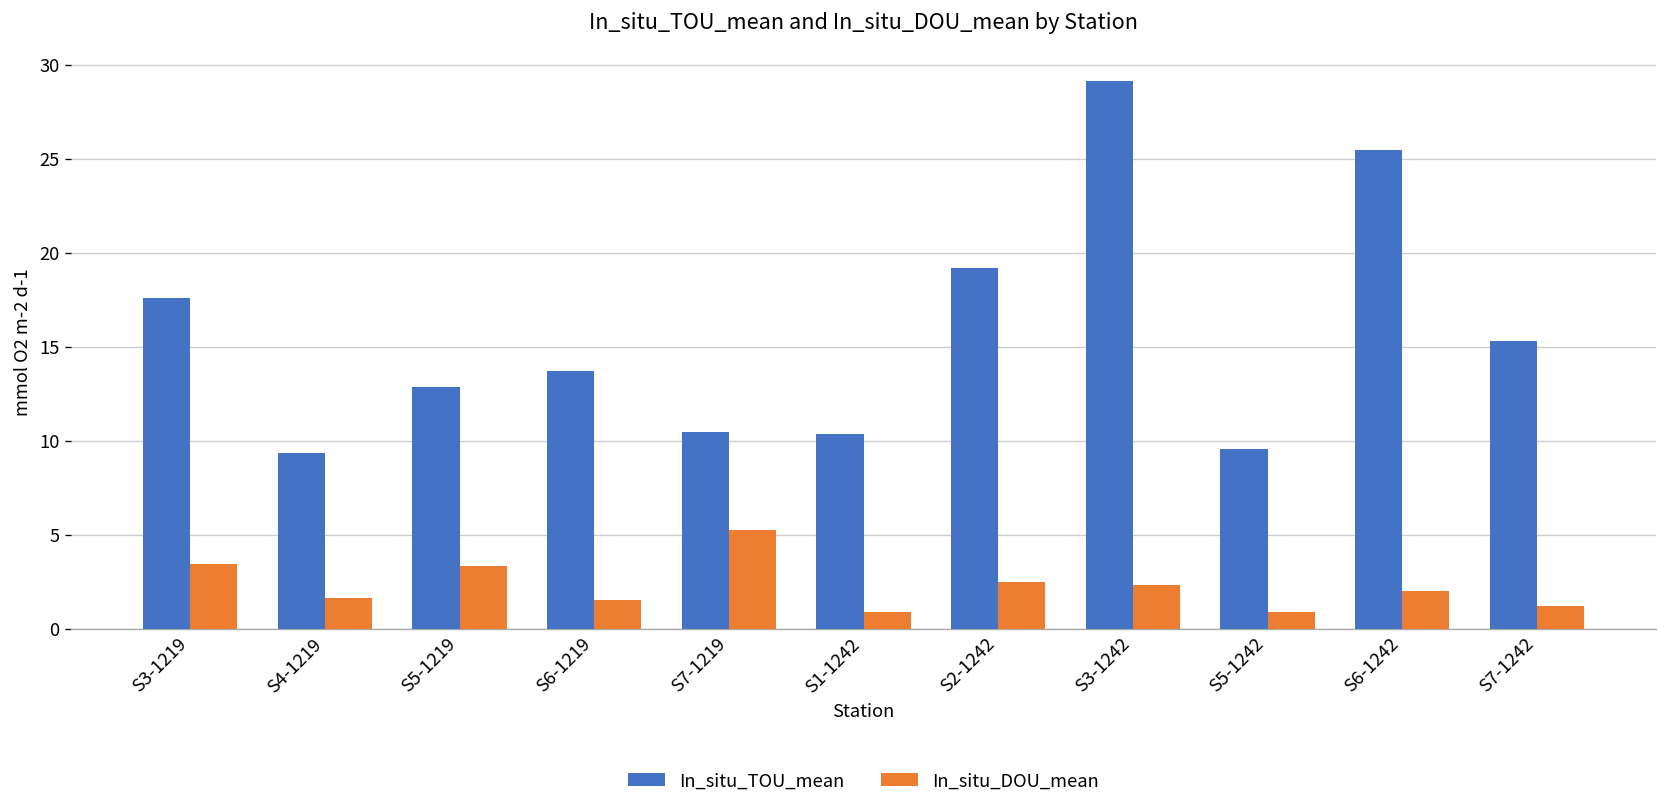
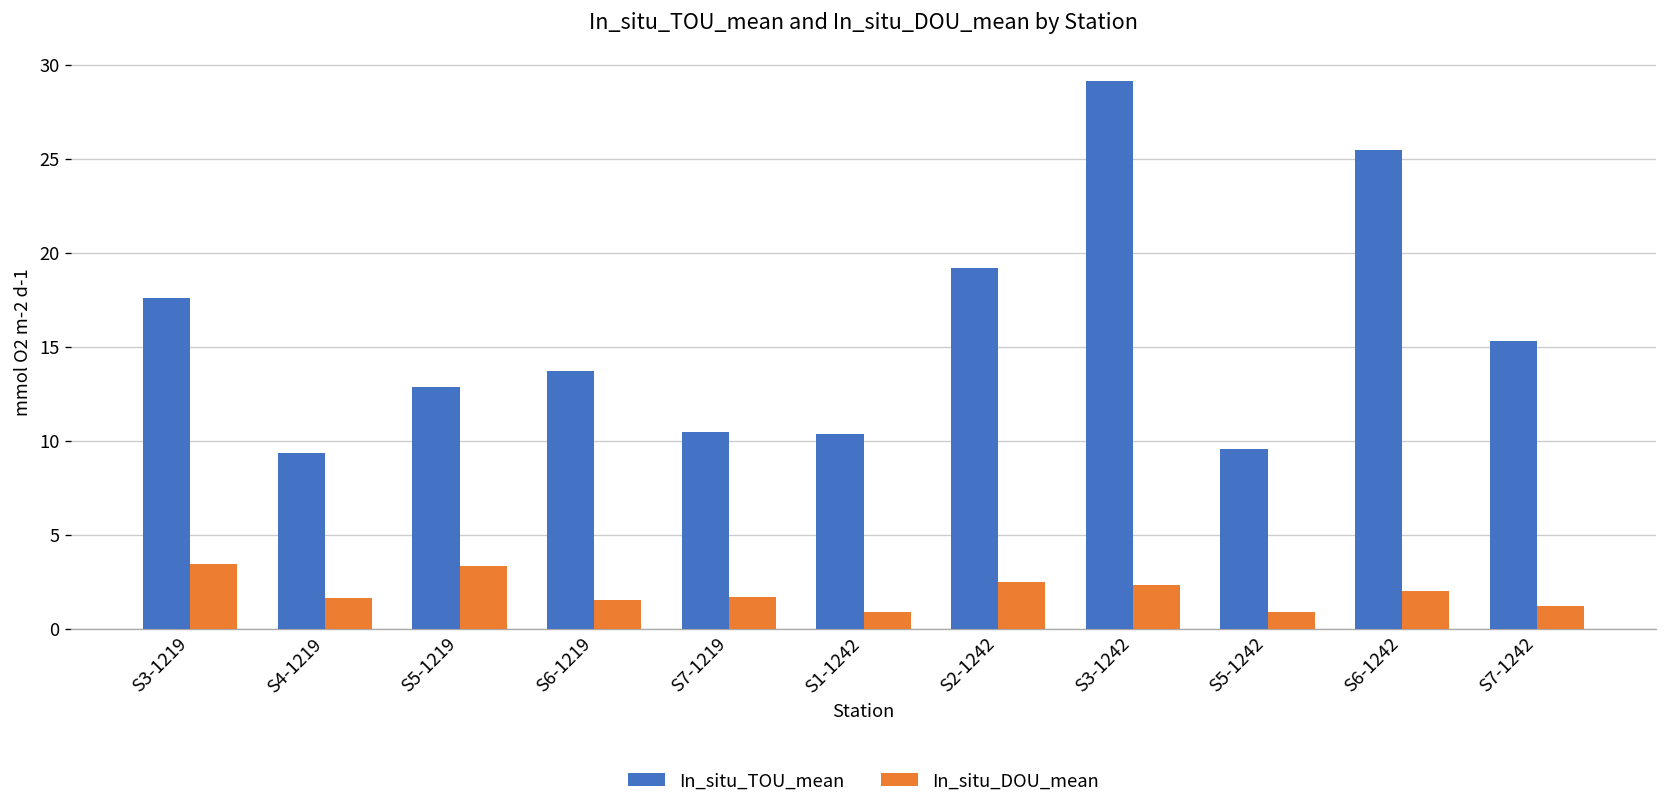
  {
    "In_situ_TOU_mean": {
      "S3-1219": 17.6,
      "S4-1219": 9.4,
      "S5-1219": 12.9,
      "S6-1219": 13.7,
      "S7-1219": 10.5,
      "S1-1242": 10.4,
      "S2-1242": 19.2,
      "S3-1242": 29.1,
      "S5-1242": 9.6,
      "S6-1242": 25.5,
      "S7-1242": 15.3
    },
    "In_situ_DOU_mean": {
      "S3-1219": 3.5,
      "S4-1219": 1.7,
      "S5-1219": 3.4,
      "S6-1219": 1.5,
-     "S7-1219": 5.3,
+     "S7-1219": 1.7,
      "S1-1242": 0.9,
      "S2-1242": 2.5,
      "S3-1242": 2.3,
      "S5-1242": 0.9,
      "S6-1242": 2.0,
      "S7-1242": 1.2
    }
  }
